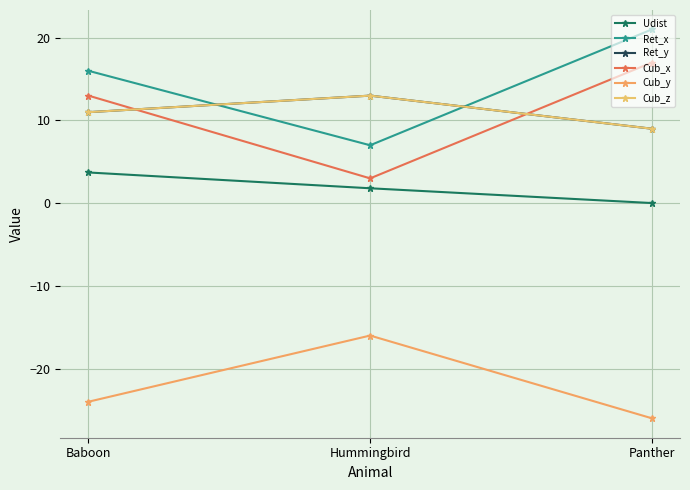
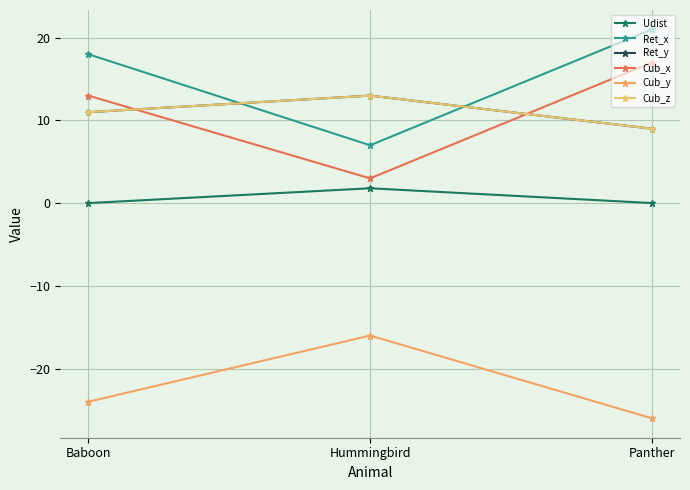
  {
    "Udist": {
-     "Baboon": 4,
+     "Baboon": 0,
      "Hummingbird": 2,
      "Panther": 0
    },
    "Ret_x": {
-     "Baboon": 16,
+     "Baboon": 18,
      "Hummingbird": 7
    }
  }
